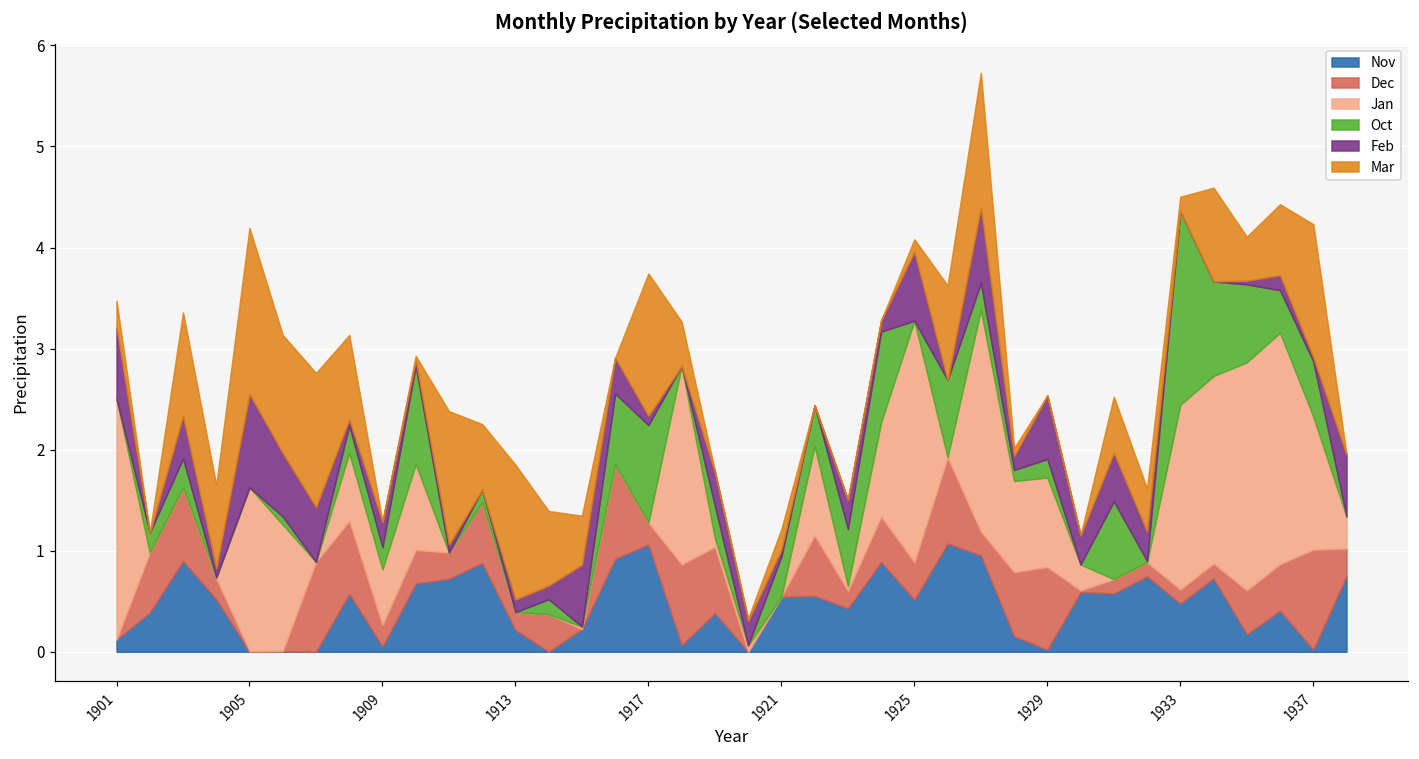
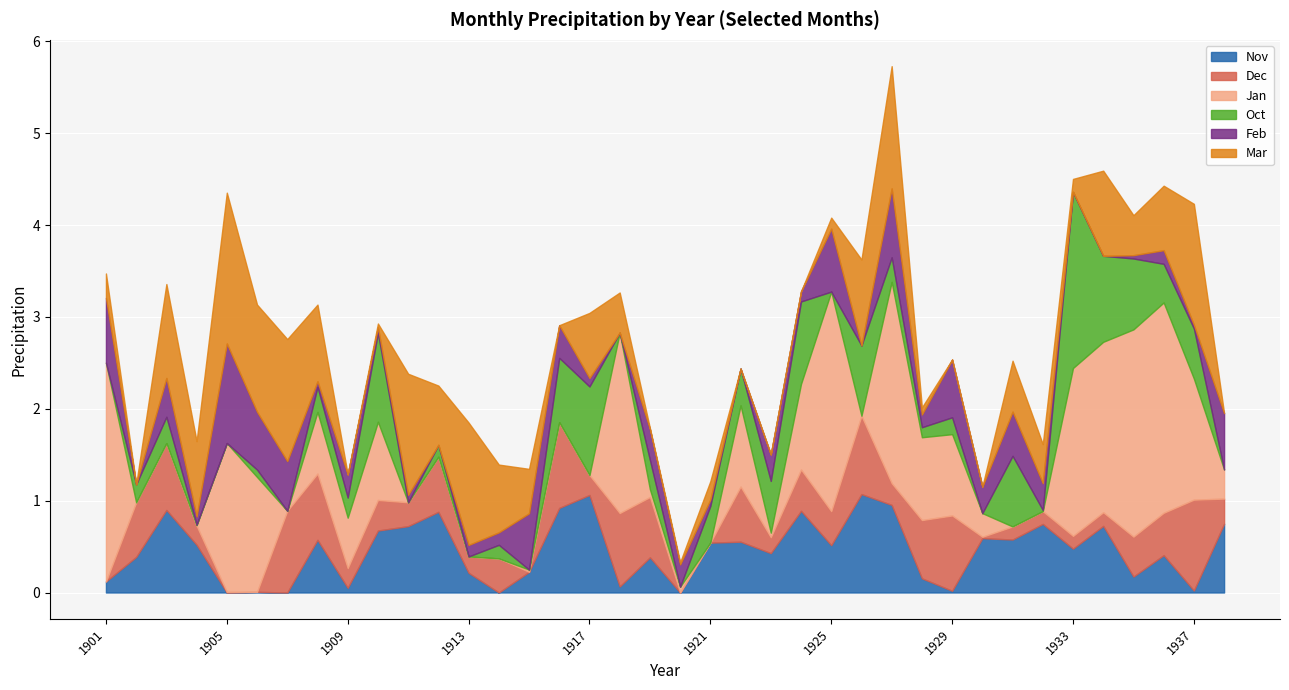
  {
    "Nov": {
      "1909": 0.1,
      "1913": 0.2,
      "1917": 1.1,
      "1925": 0.5,
      "1933": 0.5
    },
    "Dec": {
      "1909": 0.2,
      "1925": 0.4,
      "1929": 0.8,
      "1933": 0.1,
      "1937": 1.0
    },
    "Jan": {
      "1909": 0.5,
      "1929": 0.9,
      "1933": 1.8,
      "1937": 1.3
    },
    "Oct": {
      "1909": 0.2,
      "1917": 1.0,
      "1921": 0.4,
      "1929": 0.2,
      "1937": 0.5
    },
    "Feb": {
      "1901": 0.7,
-     "1905": 0.9,
+     "1905": 1.1,
      "1913": 0.1,
      "1917": 0.1,
      "1921": 0.1,
      "1925": 0.7,
      "1937": 0.0
    },
    "Mar": {
      "1901": 0.3,
      "1905": 1.6,
      "1913": 1.3,
-     "1917": 1.4,
+     "1917": 0.7,
      "1921": 0.2,
      "1925": 0.1,
      "1933": 0.1,
      "1937": 1.3
    }
  }
